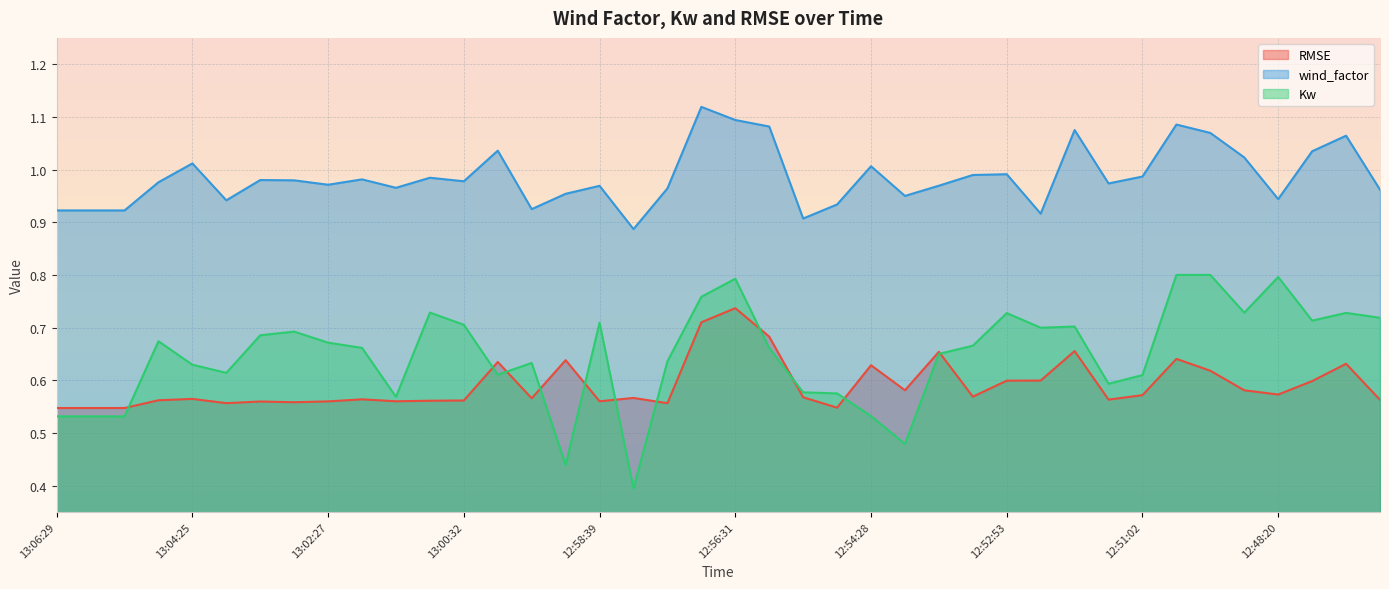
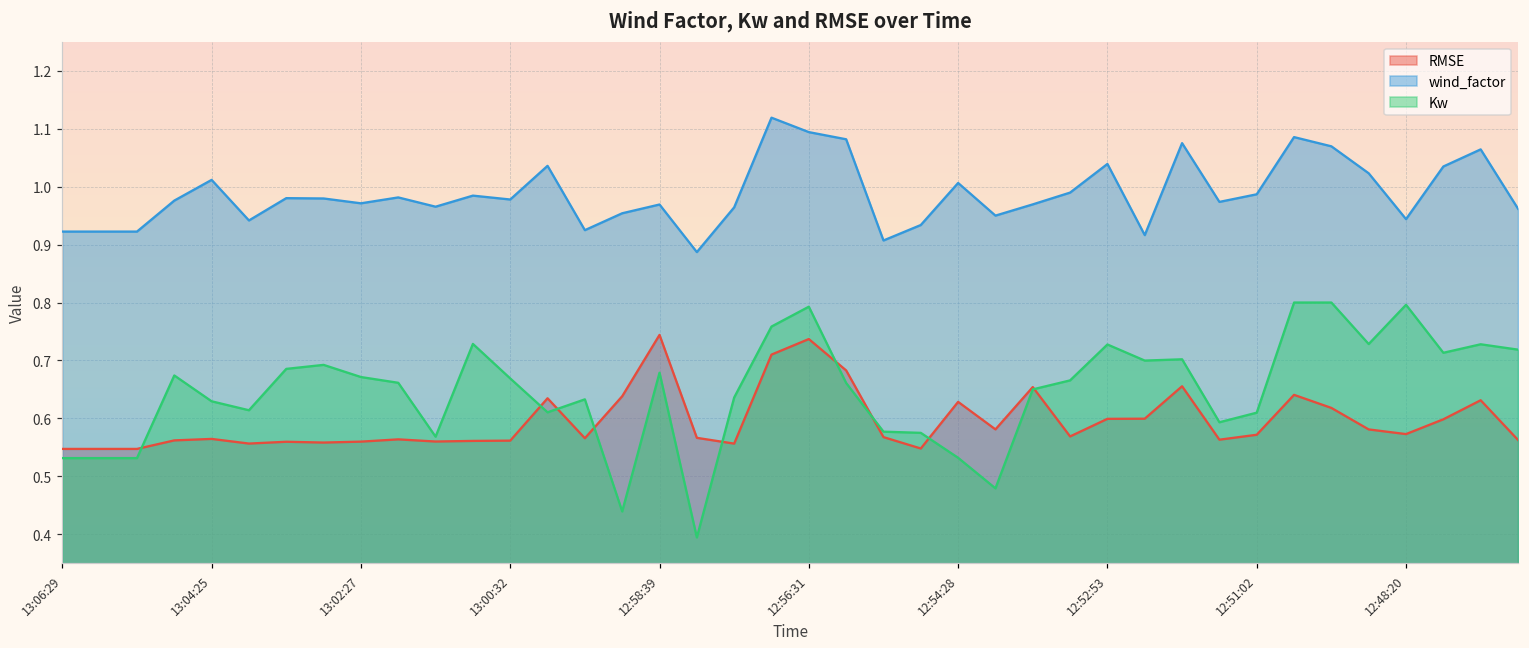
  {
    "RMSE": {
      "13:06:29": 0.55,
      "13:04:25": 0.56,
      "13:02:27": 0.56,
      "13:00:32": 0.56,
-     "12:58:39": 0.56,
+     "12:58:39": 0.74,
      "12:56:31": 0.74,
      "12:54:28": 0.63,
      "12:52:53": 0.60,
      "12:51:02": 0.57,
      "12:48:20": 0.57
    },
    "wind_factor": {
      "13:06:29": 0.92,
      "13:04:25": 1.01,
      "13:02:27": 0.97,
      "13:00:32": 0.98,
      "12:58:39": 0.97,
      "12:56:31": 1.09,
      "12:54:28": 1.01,
-     "12:52:53": 0.99,
+     "12:52:53": 1.04,
      "12:51:02": 0.99,
      "12:48:20": 0.94
    },
    "Kw": {
      "13:06:29": 0.53,
      "13:04:25": 0.63,
      "13:02:27": 0.67,
-     "13:00:32": 0.71,
-     "12:58:39": 0.71,
+     "13:00:32": 0.67,
+     "12:58:39": 0.68,
      "12:56:31": 0.79,
      "12:54:28": 0.53,
      "12:52:53": 0.73,
      "12:51:02": 0.61,
      "12:48:20": 0.80
    }
  }
